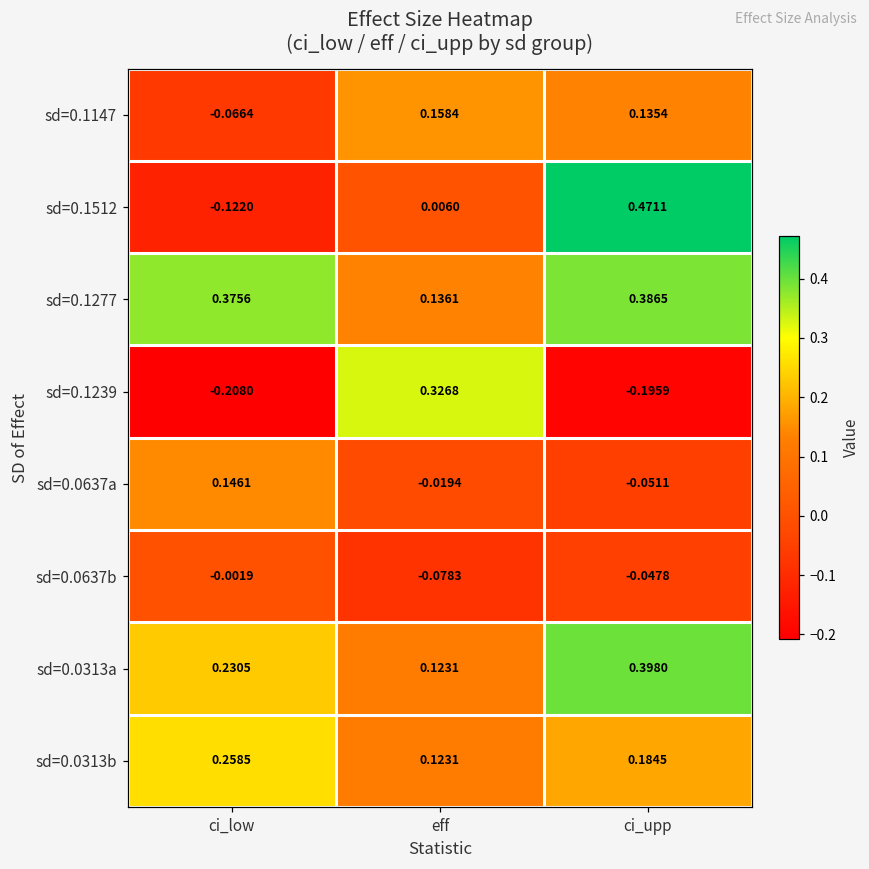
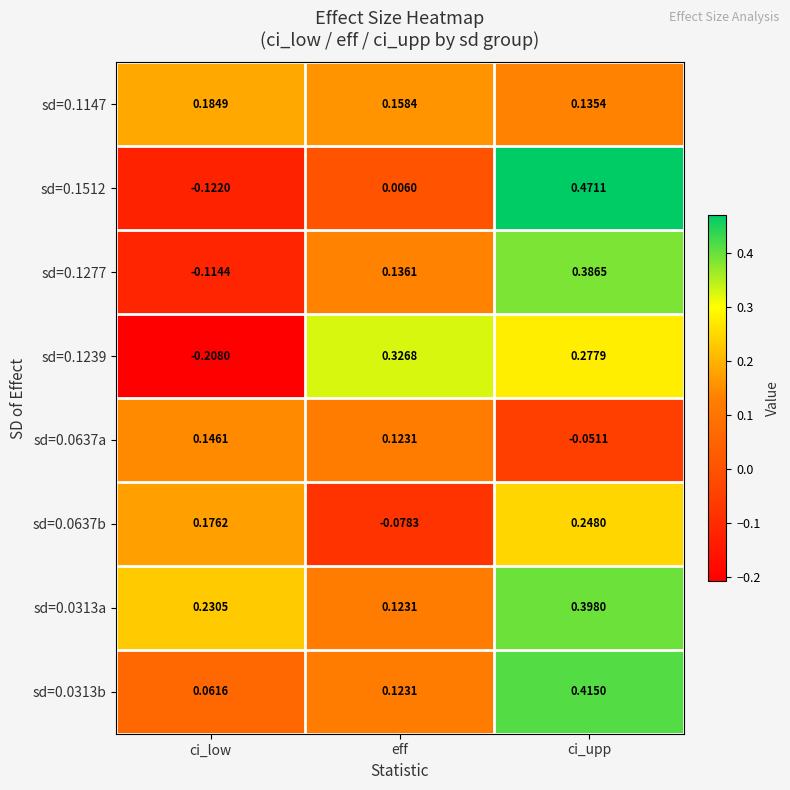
  {
    "sd=0.1147": {
-     "ci_low": -0.0664,
+     "ci_low": 0.1849,
      "eff": 0.1584,
      "ci_upp": 0.1354
    },
    "sd=0.1512": {
      "ci_low": -0.1220,
      "eff": 0.0060,
      "ci_upp": 0.4711
    },
    "sd=0.1277": {
-     "ci_low": 0.3756,
+     "ci_low": -0.1144,
      "eff": 0.1361,
      "ci_upp": 0.3865
    },
    "sd=0.1239": {
      "ci_low": -0.2080,
      "eff": 0.3268,
-     "ci_upp": -0.1959
+     "ci_upp": 0.2779
    },
    "sd=0.0637a": {
      "ci_low": 0.1461,
-     "eff": -0.0194,
+     "eff": 0.1231,
      "ci_upp": -0.0511
    },
    "sd=0.0637b": {
-     "ci_low": -0.0019,
+     "ci_low": 0.1762,
      "eff": -0.0783,
-     "ci_upp": -0.0478
+     "ci_upp": 0.2480
    },
    "sd=0.0313a": {
      "ci_low": 0.2305,
      "eff": 0.1231,
      "ci_upp": 0.3980
    },
    "sd=0.0313b": {
-     "ci_low": 0.2585,
+     "ci_low": 0.0616,
      "eff": 0.1231,
-     "ci_upp": 0.1845
+     "ci_upp": 0.4150
    }
  }
